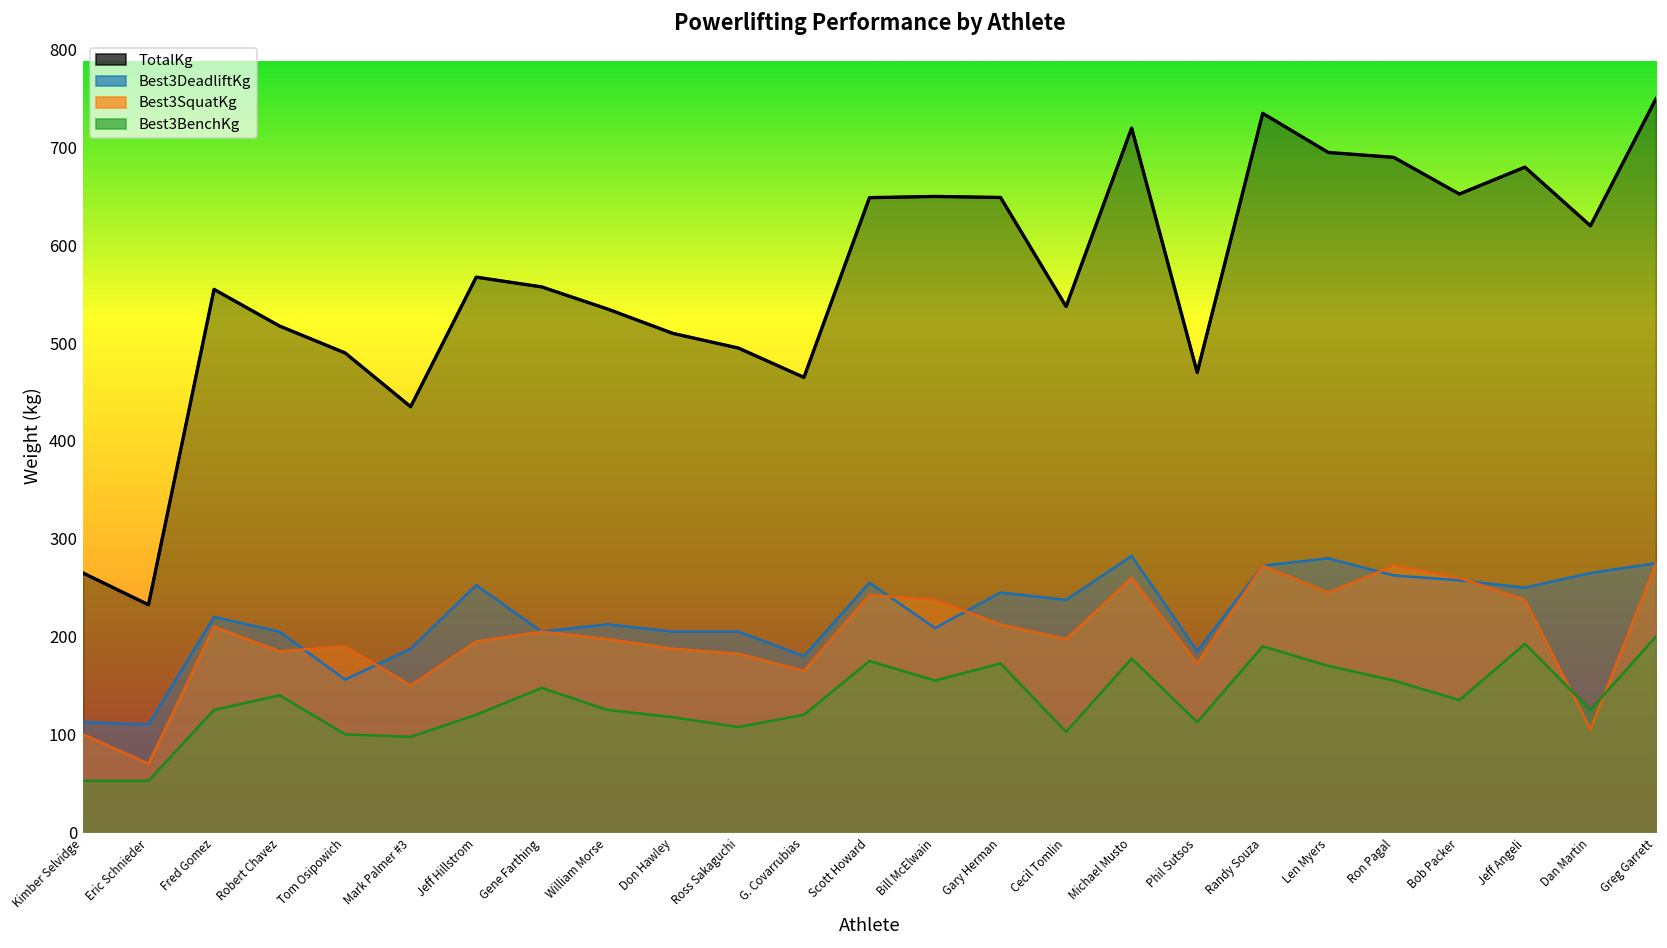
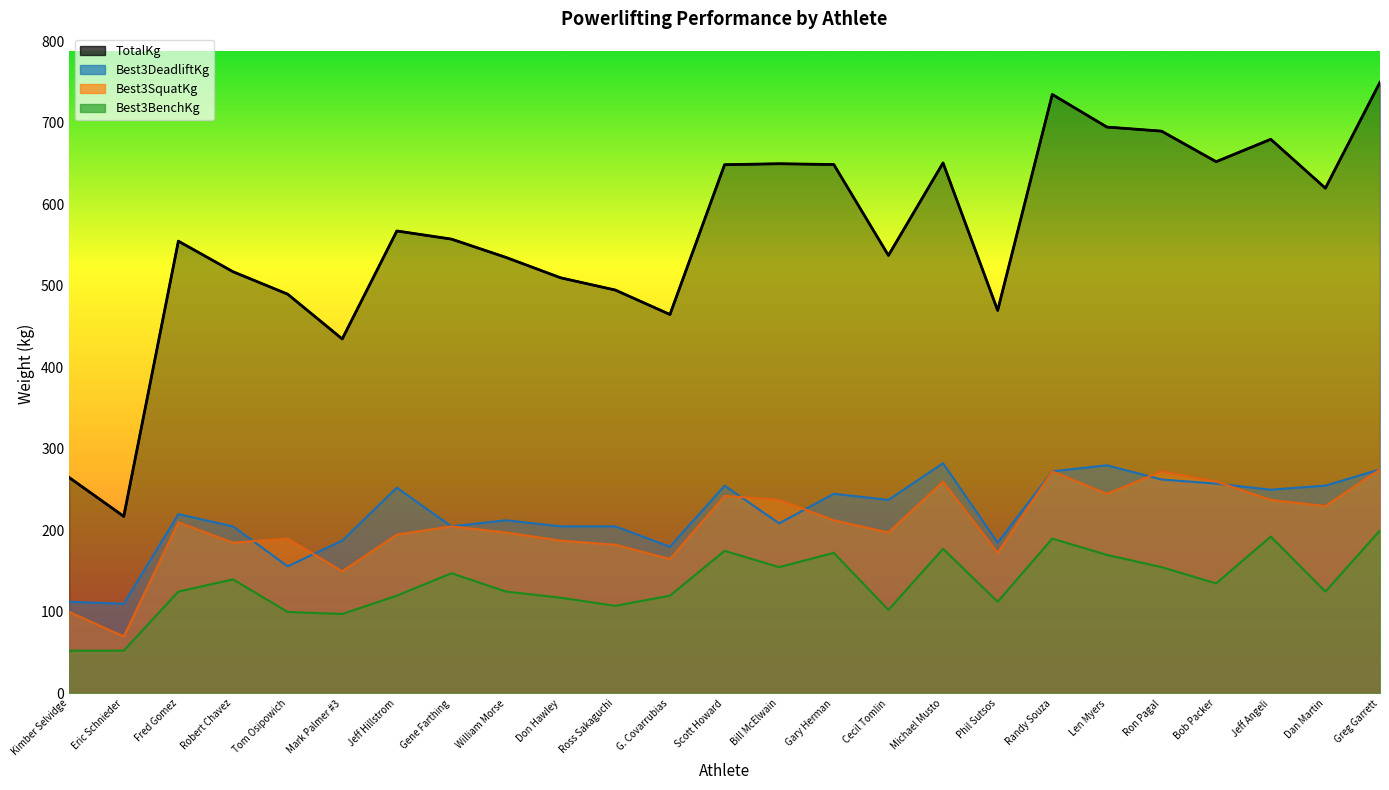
  {
    "TotalKg": {
      "Kimber Selvidge": 270,
-     "Eric Schnieder": 230,
+     "Eric Schnieder": 220,
      "Fred Gomez": 560,
      "Robert Chavez": 520,
      "Tom Osipowich": 490,
      "Mark Palmer #3": 440,
      "Jeff Hillstrom": 570,
      "Gene Farthing": 560,
      "William Morse": 540,
      "Don Hawley": 510,
      "Ross Sakaguchi": 500,
      "G. Covarrubias": 470,
      "Scott Howard": 650,
      "Bill McElwain": 650,
      "Gary Herman": 650,
      "Cecil Tomlin": 540,
-     "Michael Musto": 720,
+     "Michael Musto": 650,
      "Phil Sutsos": 470,
      "Randy Souza": 740,
      "Len Myers": 700,
      "Ron Pagal": 690,
      "Bob Packer": 650,
      "Jeff Angeli": 680,
      "Dan Martin": 620,
      "Greg Garrett": 750
    },
    "Best3DeadliftKg": {
      "Kimber Selvidge": 110,
      "Eric Schnieder": 110,
      "Fred Gomez": 220,
      "Robert Chavez": 210,
      "Tom Osipowich": 160,
      "Mark Palmer #3": 190,
      "Jeff Hillstrom": 250,
      "William Morse": 210,
      "Don Hawley": 210,
      "Ross Sakaguchi": 210,
      "G. Covarrubias": 180,
      "Scott Howard": 260,
      "Bill McElwain": 210,
      "Gary Herman": 250,
      "Cecil Tomlin": 240,
      "Michael Musto": 280,
      "Phil Sutsos": 190,
      "Len Myers": 280,
      "Ron Pagal": 260,
      "Jeff Angeli": 250,
-     "Dan Martin": 270
+     "Dan Martin": 260
    },
    "Best3SquatKg": {
      "Kimber Selvidge": 100,
      "Eric Schnieder": 70,
      "Fred Gomez": 210,
      "Robert Chavez": 190,
      "Tom Osipowich": 190,
      "Mark Palmer #3": 150,
      "Jeff Hillstrom": 200,
      "William Morse": 200,
      "Don Hawley": 190,
      "Ross Sakaguchi": 180,
      "G. Covarrubias": 170,
      "Scott Howard": 240,
      "Bill McElwain": 240,
      "Gary Herman": 210,
      "Cecil Tomlin": 200,
      "Michael Musto": 260,
      "Phil Sutsos": 170,
      "Len Myers": 250,
      "Ron Pagal": 270,
      "Jeff Angeli": 240,
-     "Dan Martin": 110
+     "Dan Martin": 230
    },
    "Best3BenchKg": {
      "Kimber Selvidge": 50,
      "Eric Schnieder": 50,
      "Fred Gomez": 130,
      "Robert Chavez": 140,
      "Tom Osipowich": 100,
      "Mark Palmer #3": 100,
      "Jeff Hillstrom": 120,
      "Gene Farthing": 150,
      "William Morse": 130,
      "Don Hawley": 120,
      "Ross Sakaguchi": 110,
      "G. Covarrubias": 120,
      "Scott Howard": 180,
      "Bill McElwain": 160,
      "Gary Herman": 170,
      "Cecil Tomlin": 100,
      "Michael Musto": 180,
      "Phil Sutsos": 110,
      "Randy Souza": 190,
      "Len Myers": 170,
      "Ron Pagal": 160,
      "Bob Packer": 140,
      "Jeff Angeli": 190,
      "Dan Martin": 130,
      "Greg Garrett": 200
    }
  }
